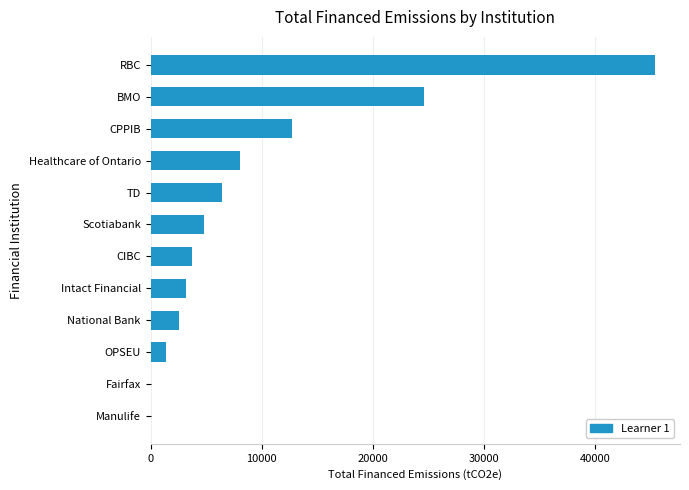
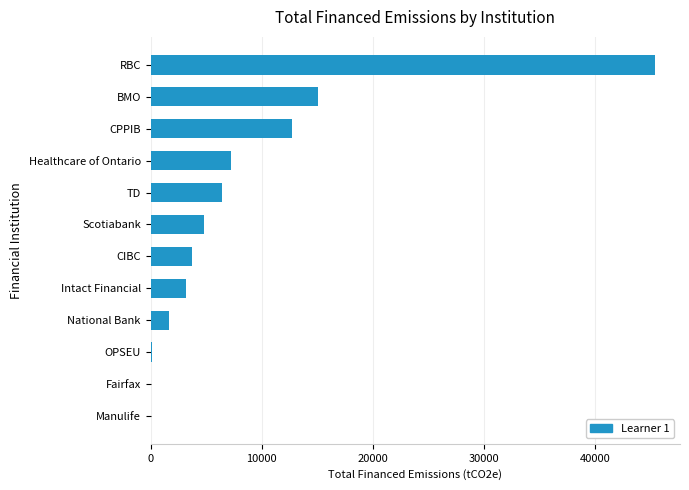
  {
    "RBC": 45300,
-   "BMO": 24600,
+   "BMO": 15100,
    "CPPIB": 12800,
-   "Healthcare of Ontario": 8100,
+   "Healthcare of Ontario": 7200,
    "TD": 6400,
    "Scotiabank": 4800,
    "CIBC": 3700,
    "Intact Financial": 3200,
-   "National Bank": 2500,
-   "OPSEU": 1300,
+   "National Bank": 1600,
+   "OPSEU": 100,
    "Manulife": 0
  }
